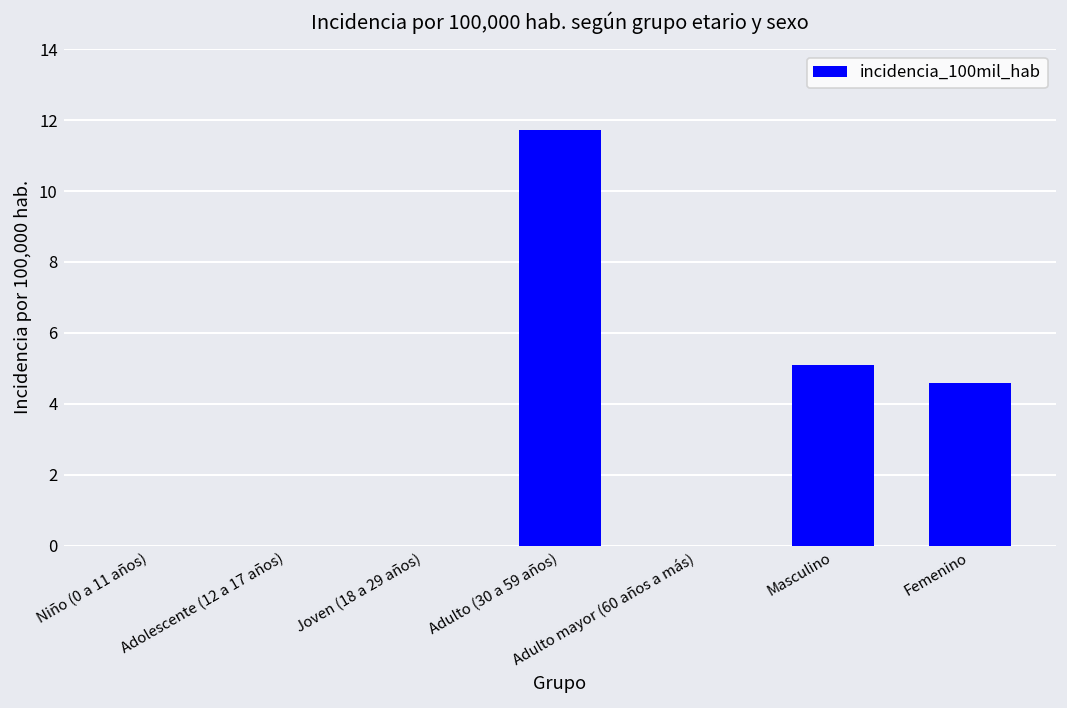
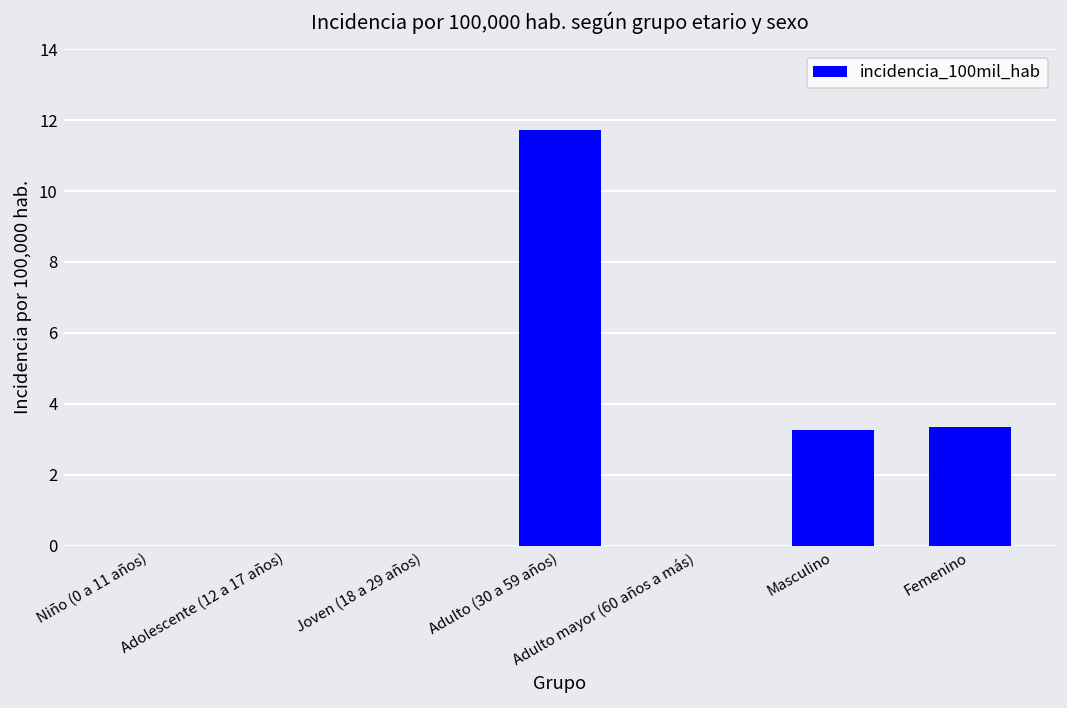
  {
    "Niño (0 a 11 años)": 0.0,
    "Adolescente (12 a 17 años)": 0.0,
    "Joven (18 a 29 años)": 0.0,
    "Adulto (30 a 59 años)": 11.7,
    "Adulto mayor (60 años a más)": 0.0,
-   "Masculino": 5.1,
-   "Femenino": 4.6
+   "Masculino": 3.3,
+   "Femenino": 3.3
  }
